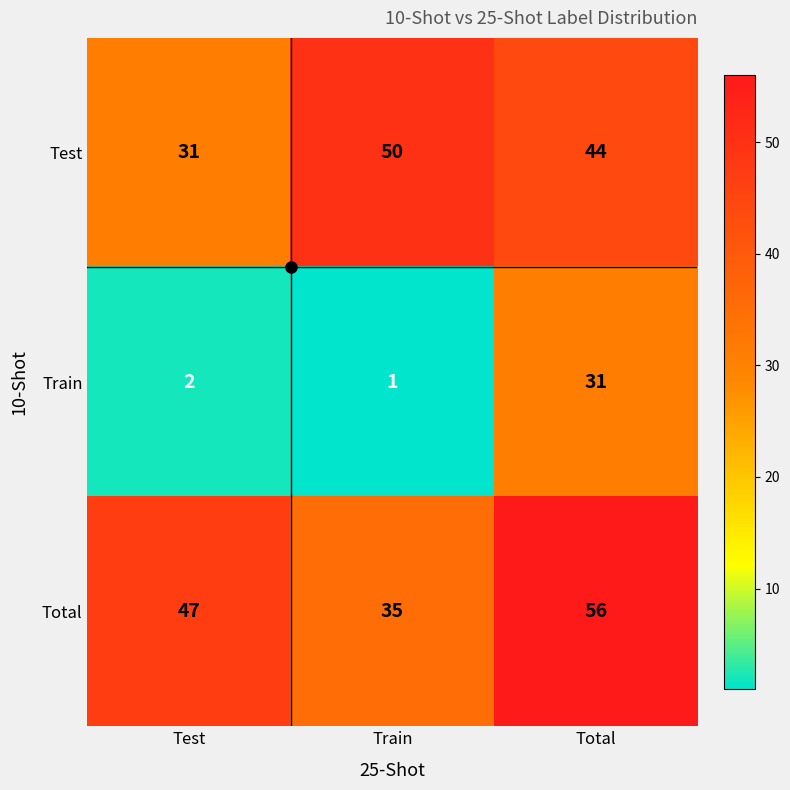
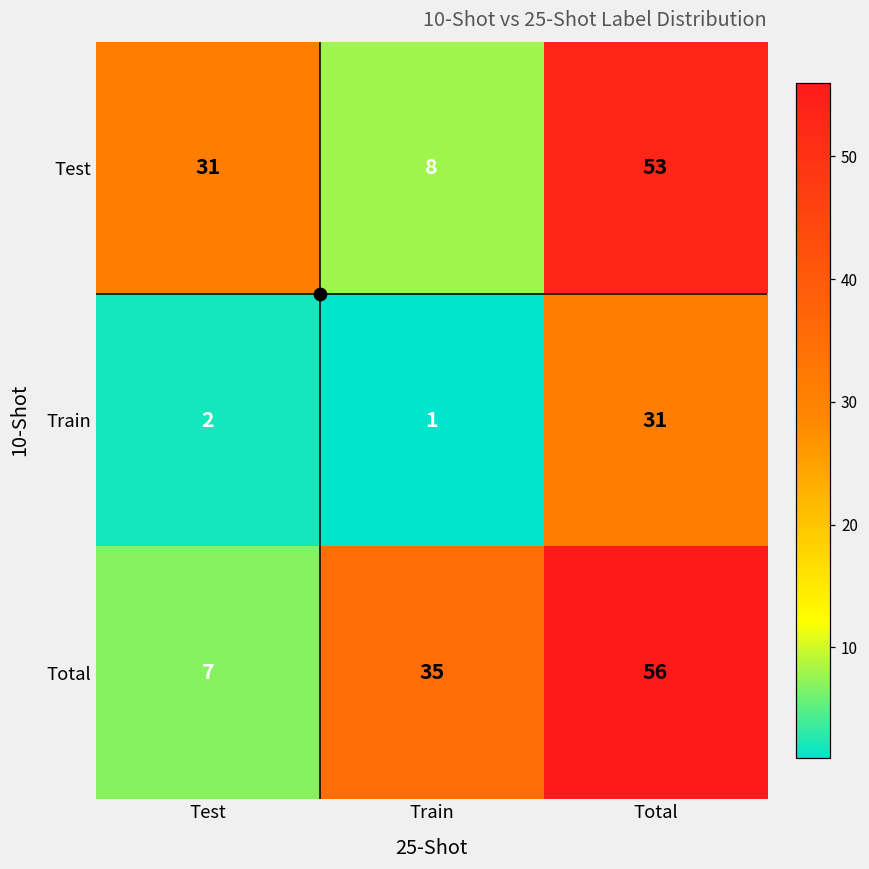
  {
    "Test": {
      "Test": 31,
-     "Train": 50,
-     "Total": 44
+     "Train": 8,
+     "Total": 53
    },
    "Train": {
      "Test": 2,
      "Train": 1,
      "Total": 31
    },
    "Total": {
-     "Test": 47,
+     "Test": 7,
      "Train": 35,
      "Total": 56
    }
  }
